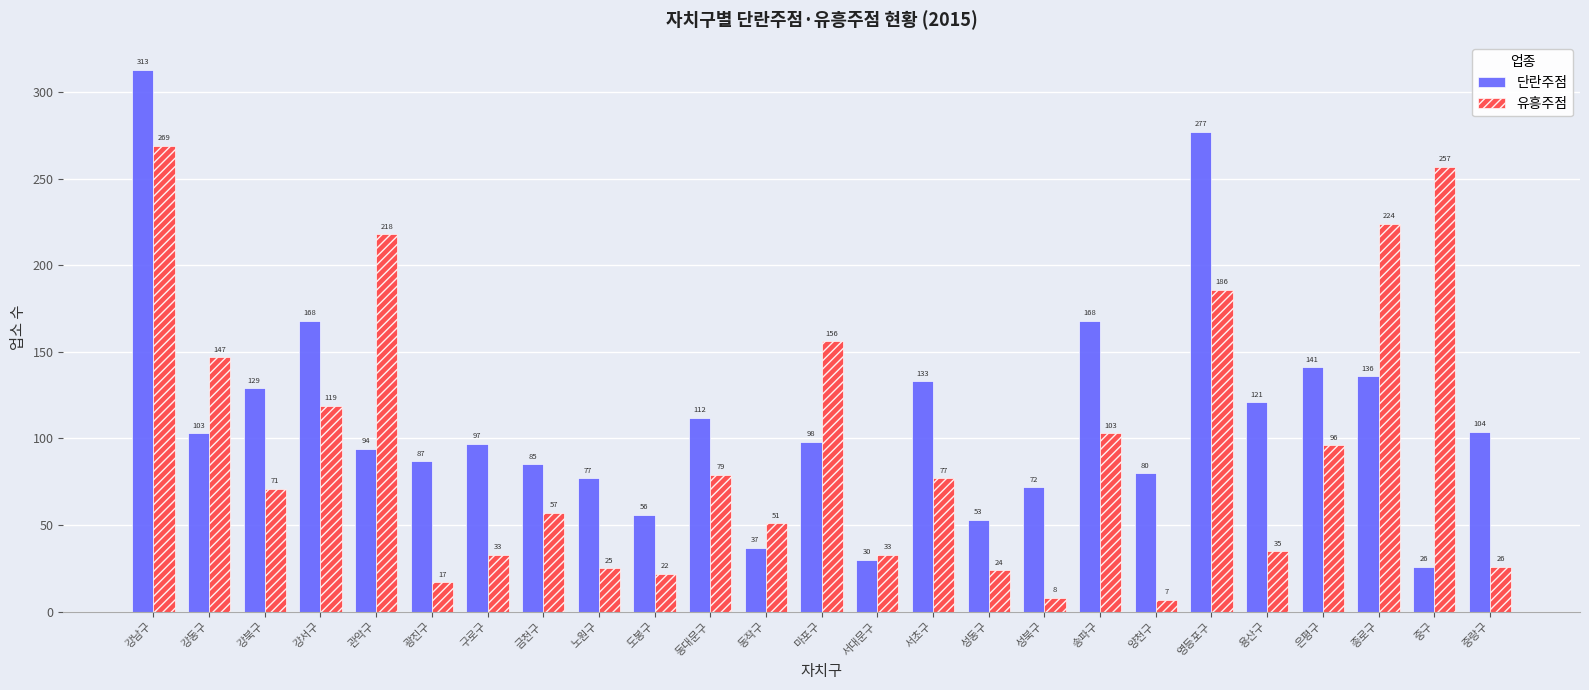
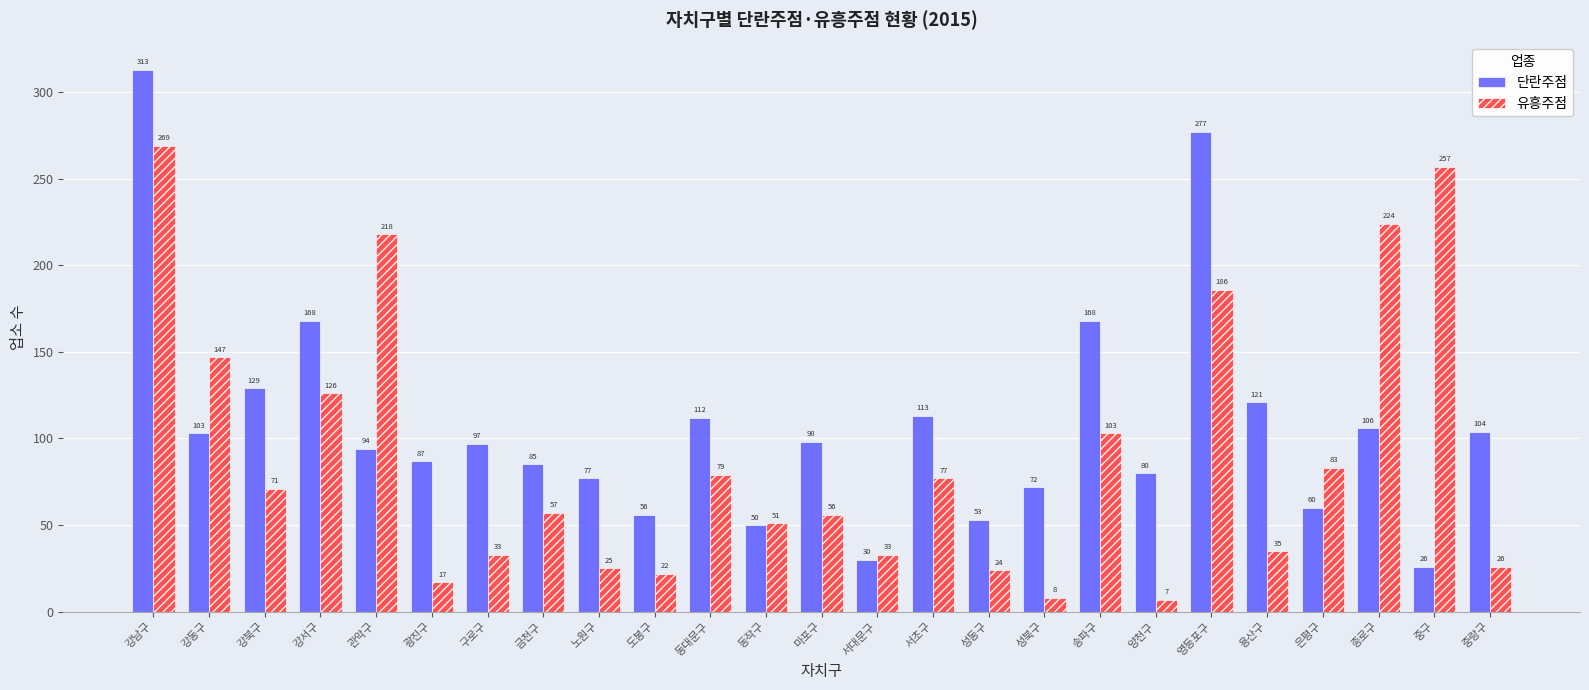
  {
    "단란주점": {
      "강남구": 313,
      "강동구": 103,
      "강북구": 129,
      "강서구": 168,
      "관악구": 94,
      "광진구": 87,
      "구로구": 97,
      "금천구": 85,
      "노원구": 77,
      "도봉구": 56,
      "동대문구": 112,
-     "동작구": 37,
+     "동작구": 50,
      "마포구": 98,
      "서대문구": 30,
-     "서초구": 133,
+     "서초구": 113,
      "성동구": 53,
      "성북구": 72,
      "송파구": 168,
      "양천구": 80,
      "영등포구": 277,
      "용산구": 121,
-     "은평구": 141,
-     "종로구": 136,
+     "은평구": 60,
+     "종로구": 106,
      "중구": 26,
      "중랑구": 104
    },
    "유흥주점": {
      "강남구": 269,
      "강동구": 147,
      "강북구": 71,
-     "강서구": 119,
+     "강서구": 126,
      "관악구": 218,
      "광진구": 17,
      "구로구": 33,
      "금천구": 57,
      "노원구": 25,
      "도봉구": 22,
      "동대문구": 79,
      "동작구": 51,
-     "마포구": 156,
+     "마포구": 56,
      "서대문구": 33,
      "서초구": 77,
      "성동구": 24,
      "성북구": 8,
      "송파구": 103,
      "양천구": 7,
      "영등포구": 186,
      "용산구": 35,
-     "은평구": 96,
+     "은평구": 83,
      "종로구": 224,
      "중구": 257,
      "중랑구": 26
    }
  }
